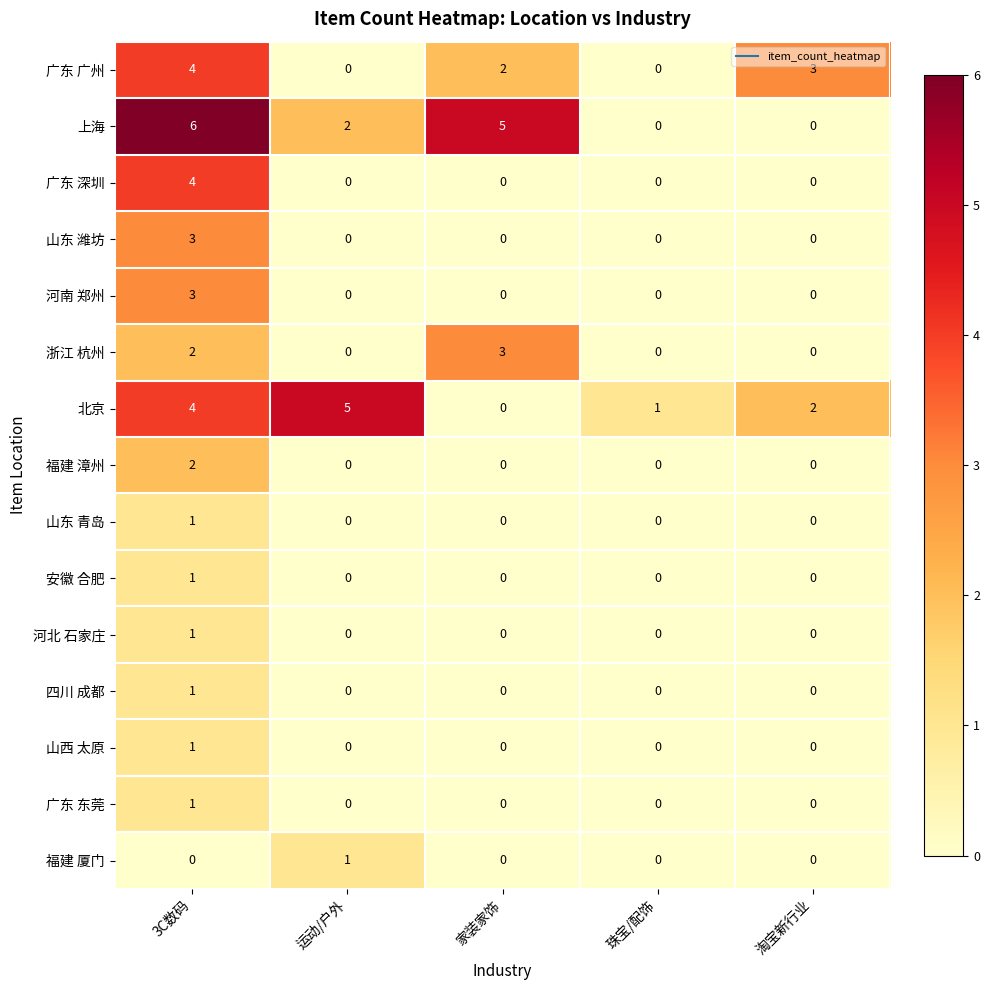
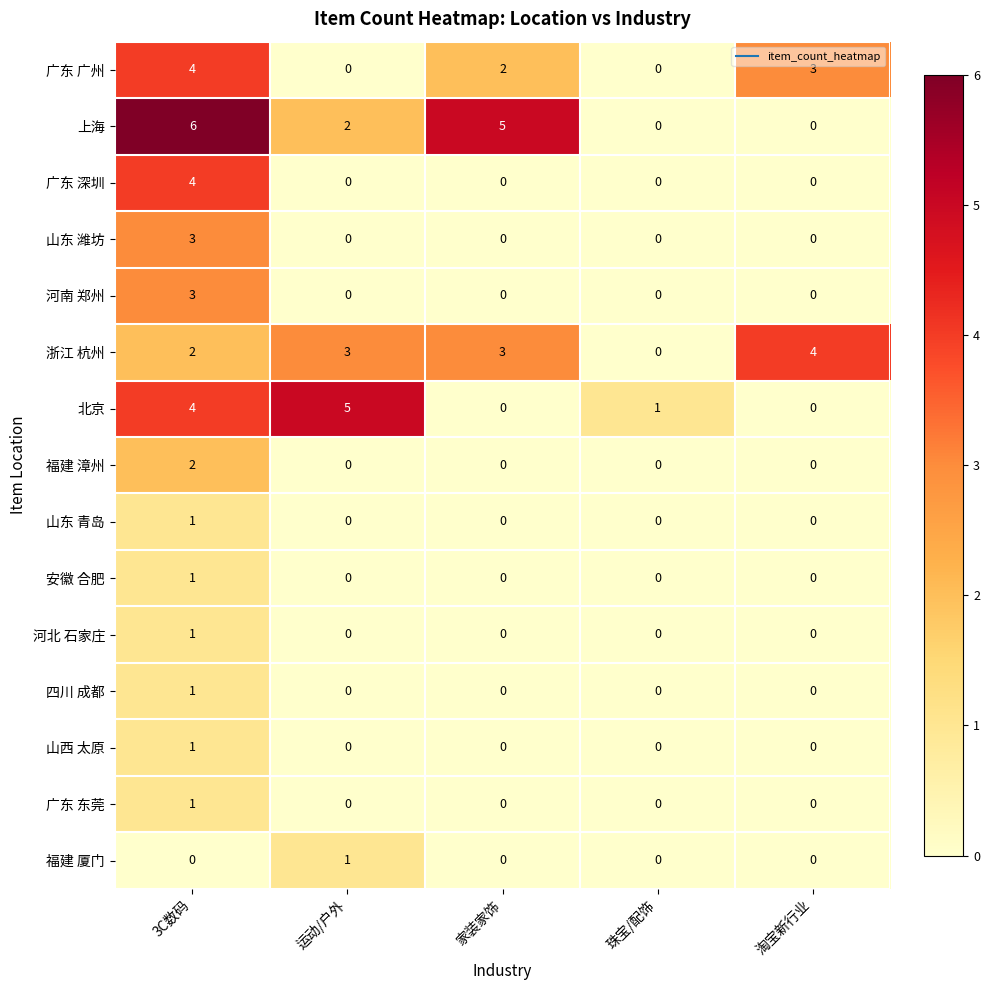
  {
    "广东 广州": {
      "3C数码": 4,
      "运动/户外": 0,
      "家装家饰": 2,
      "珠宝/配饰": 0
    },
    "上海": {
      "3C数码": 6,
      "运动/户外": 2,
      "家装家饰": 5,
      "珠宝/配饰": 0,
      "淘宝新行业": 0
    },
    "广东 深圳": {
      "3C数码": 4,
      "运动/户外": 0,
      "家装家饰": 0,
      "珠宝/配饰": 0,
      "淘宝新行业": 0
    },
    "山东 潍坊": {
      "3C数码": 3,
      "运动/户外": 0,
      "家装家饰": 0,
      "珠宝/配饰": 0,
      "淘宝新行业": 0
    },
    "河南 郑州": {
      "3C数码": 3,
      "运动/户外": 0,
      "家装家饰": 0,
      "珠宝/配饰": 0,
      "淘宝新行业": 0
    },
    "浙江 杭州": {
      "3C数码": 2,
-     "运动/户外": 0,
+     "运动/户外": 3,
      "家装家饰": 3,
      "珠宝/配饰": 0,
-     "淘宝新行业": 0
+     "淘宝新行业": 4
    },
    "北京": {
      "3C数码": 4,
      "运动/户外": 5,
      "家装家饰": 0,
      "珠宝/配饰": 1,
-     "淘宝新行业": 2
+     "淘宝新行业": 0
    },
    "福建 漳州": {
      "3C数码": 2,
      "运动/户外": 0,
      "家装家饰": 0,
      "珠宝/配饰": 0,
      "淘宝新行业": 0
    },
    "山东 青岛": {
      "3C数码": 1,
      "运动/户外": 0,
      "家装家饰": 0,
      "珠宝/配饰": 0,
      "淘宝新行业": 0
    },
    "安徽 合肥": {
      "3C数码": 1,
      "运动/户外": 0,
      "家装家饰": 0,
      "珠宝/配饰": 0,
      "淘宝新行业": 0
    },
    "河北 石家庄": {
      "3C数码": 1,
      "运动/户外": 0,
      "家装家饰": 0,
      "珠宝/配饰": 0,
      "淘宝新行业": 0
    },
    "四川 成都": {
      "3C数码": 1,
      "运动/户外": 0,
      "家装家饰": 0,
      "珠宝/配饰": 0,
      "淘宝新行业": 0
    },
    "山西 太原": {
      "3C数码": 1,
      "运动/户外": 0,
      "家装家饰": 0,
      "珠宝/配饰": 0,
      "淘宝新行业": 0
    },
    "广东 东莞": {
      "3C数码": 1,
      "运动/户外": 0,
      "家装家饰": 0,
      "珠宝/配饰": 0,
      "淘宝新行业": 0
    },
    "福建 厦门": {
      "3C数码": 0,
      "运动/户外": 1,
      "家装家饰": 0,
      "珠宝/配饰": 0,
      "淘宝新行业": 0
    }
  }
